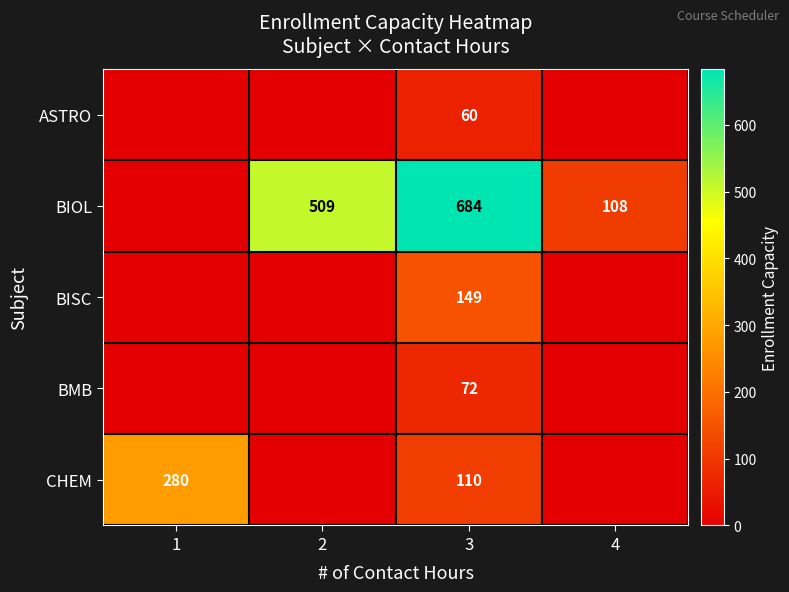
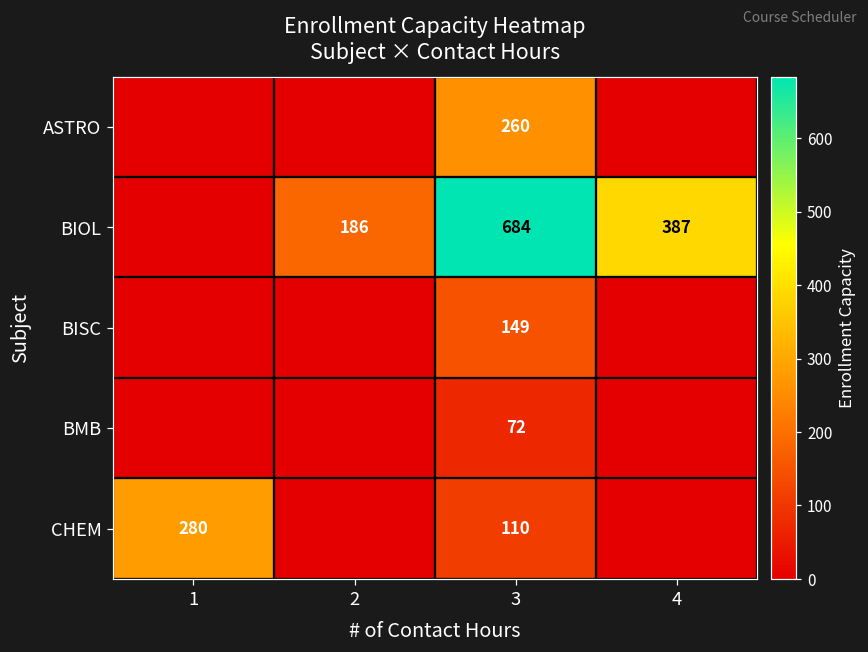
  {
    "ASTRO": {
-     "3": 60
+     "3": 260
    },
    "BIOL": {
-     "2": 509,
+     "2": 186,
      "3": 684,
-     "4": 108
+     "4": 387
    },
    "BISC": {
      "3": 149
    },
    "BMB": {
      "3": 72
    },
    "CHEM": {
      "1": 280,
      "3": 110
    }
  }
